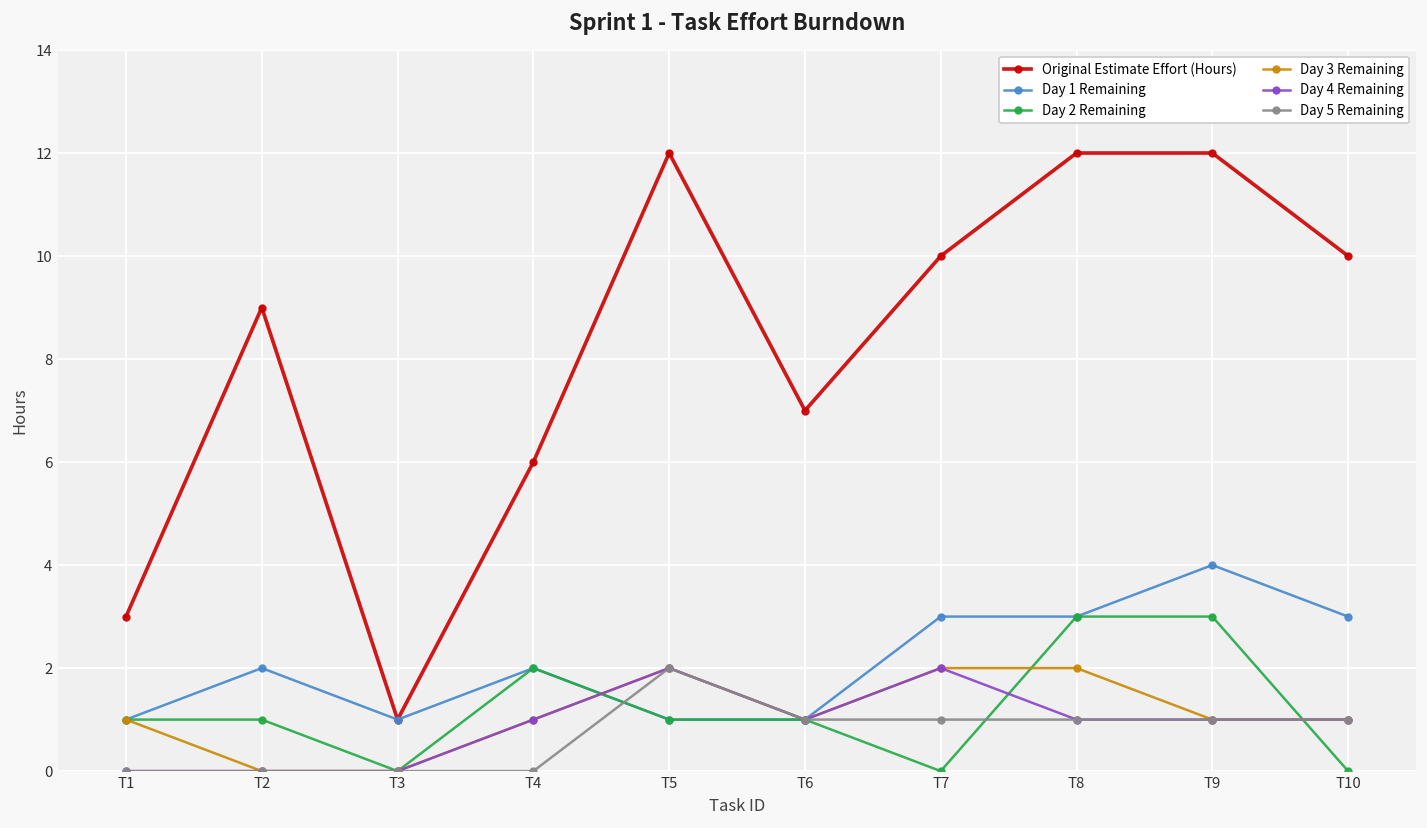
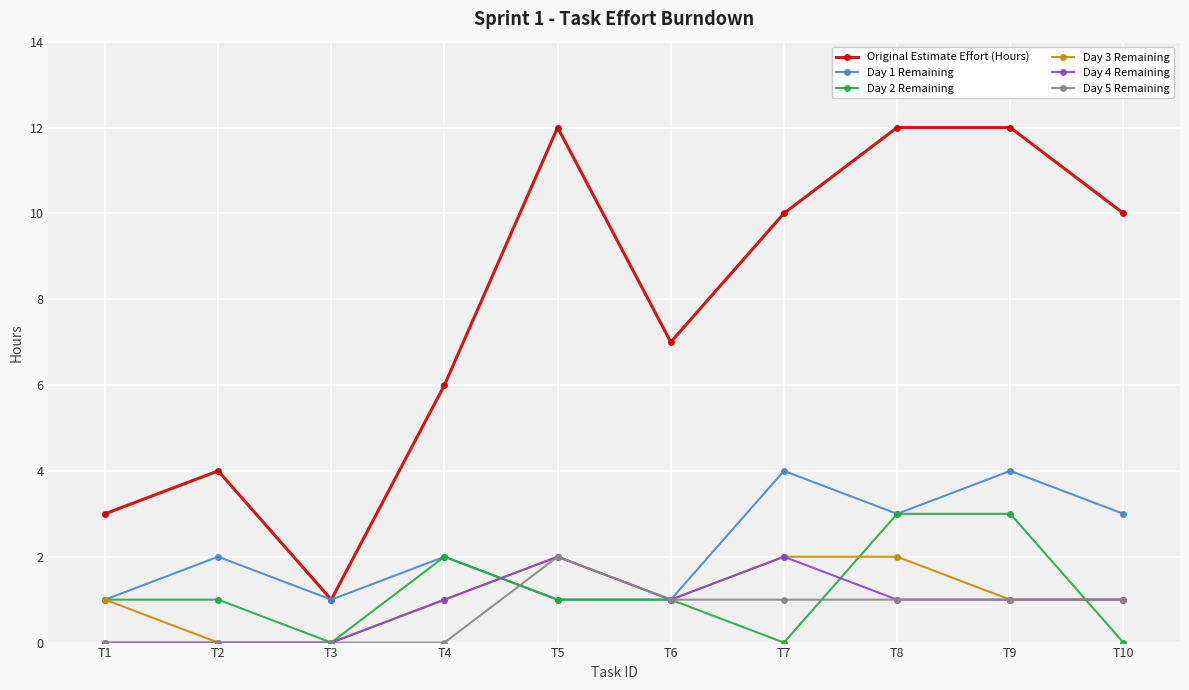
  {
    "Original Estimate Effort (Hours)": {
      "T1": 3,
-     "T2": 9,
+     "T2": 4,
      "T4": 6,
      "T5": 12,
      "T6": 7,
      "T7": 10,
      "T8": 12,
      "T9": 12,
      "T10": 10
    },
    "Day 1 Remaining": {
      "T2": 2,
-     "T7": 3,
+     "T7": 4,
      "T9": 4,
      "T10": 3
    },
    "Day 2 Remaining": {
      "T2": 1,
      "T7": 0,
      "T9": 3,
      "T10": 0
    },
    "Day 3 Remaining": {
      "T8": 2
    },
    "Day 5 Remaining": {
      "T4": 0,
      "T7": 1
    }
  }
